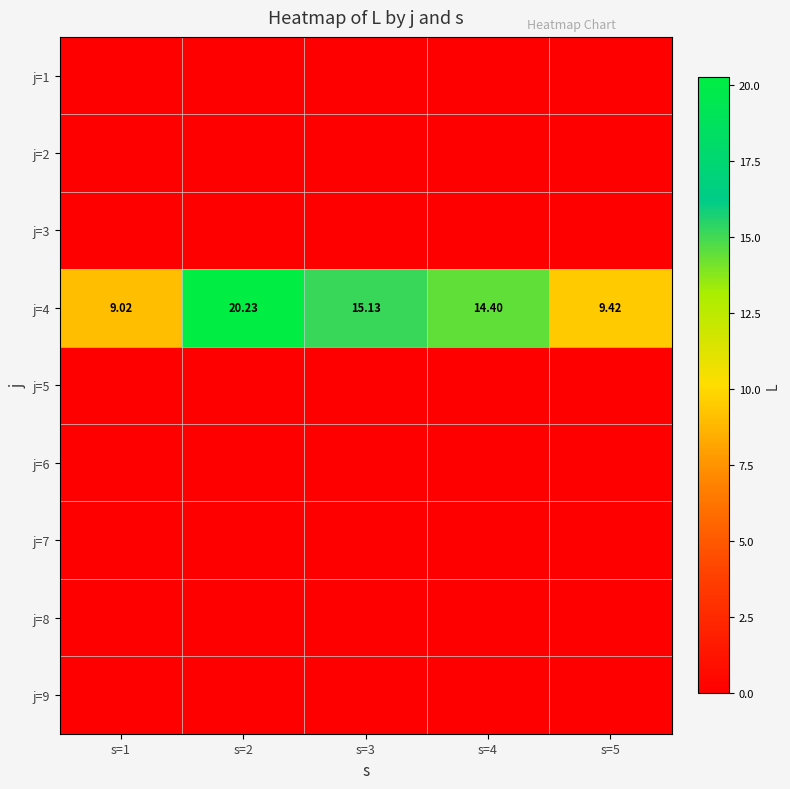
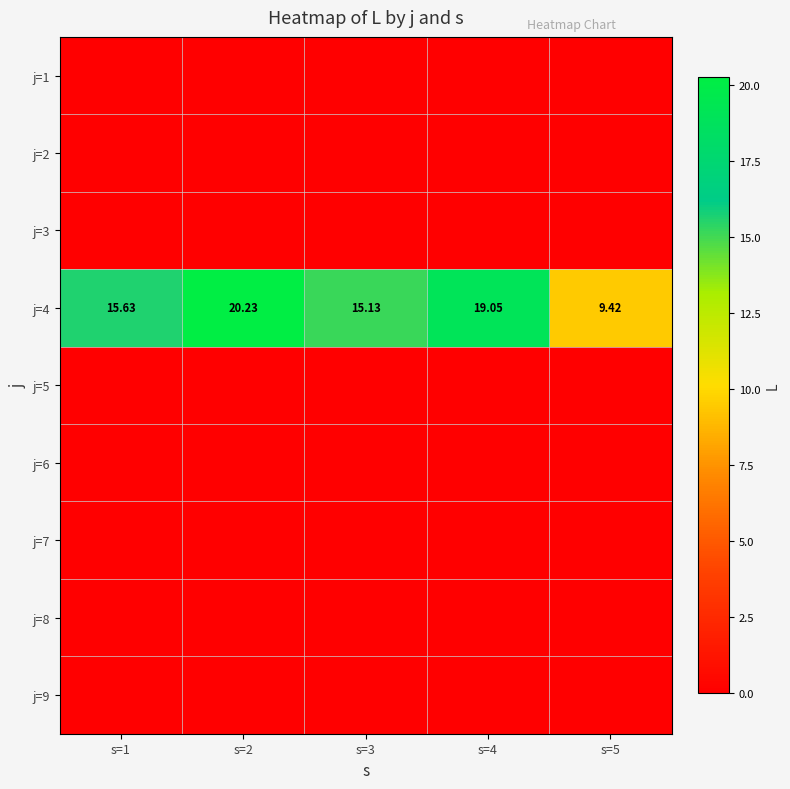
  {
    "j=4": {
-     "s=1": 9.02,
+     "s=1": 15.63,
      "s=2": 20.23,
      "s=3": 15.13,
-     "s=4": 14.40,
+     "s=4": 19.05,
      "s=5": 9.42
    }
  }
